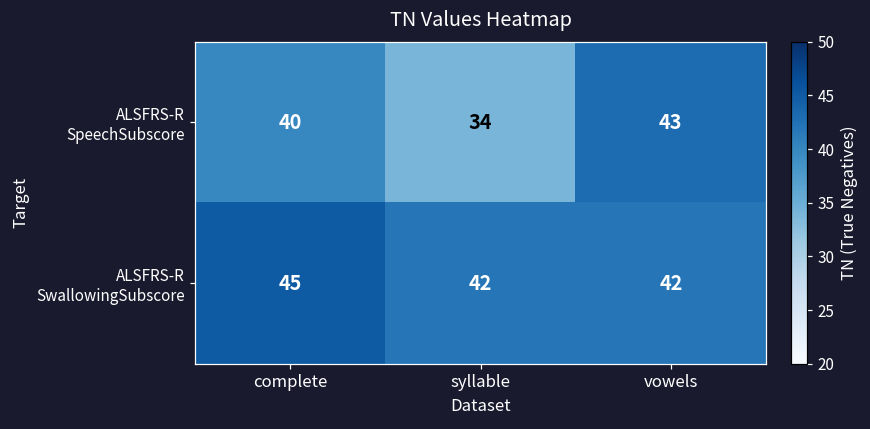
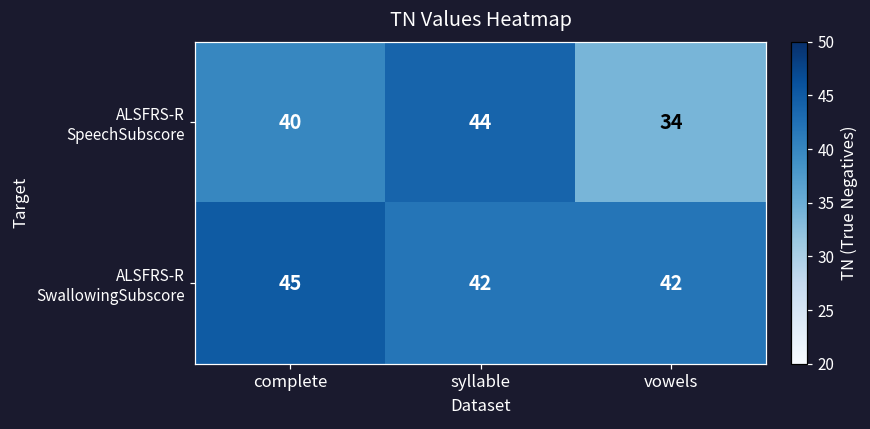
  {
    "ALSFRS-R SpeechSubscore": {
      "complete": 40,
-     "syllable": 34,
-     "vowels": 43
+     "syllable": 44,
+     "vowels": 34
    },
    "ALSFRS-R SwallowingSubscore": {
      "complete": 45,
      "syllable": 42,
      "vowels": 42
    }
  }
